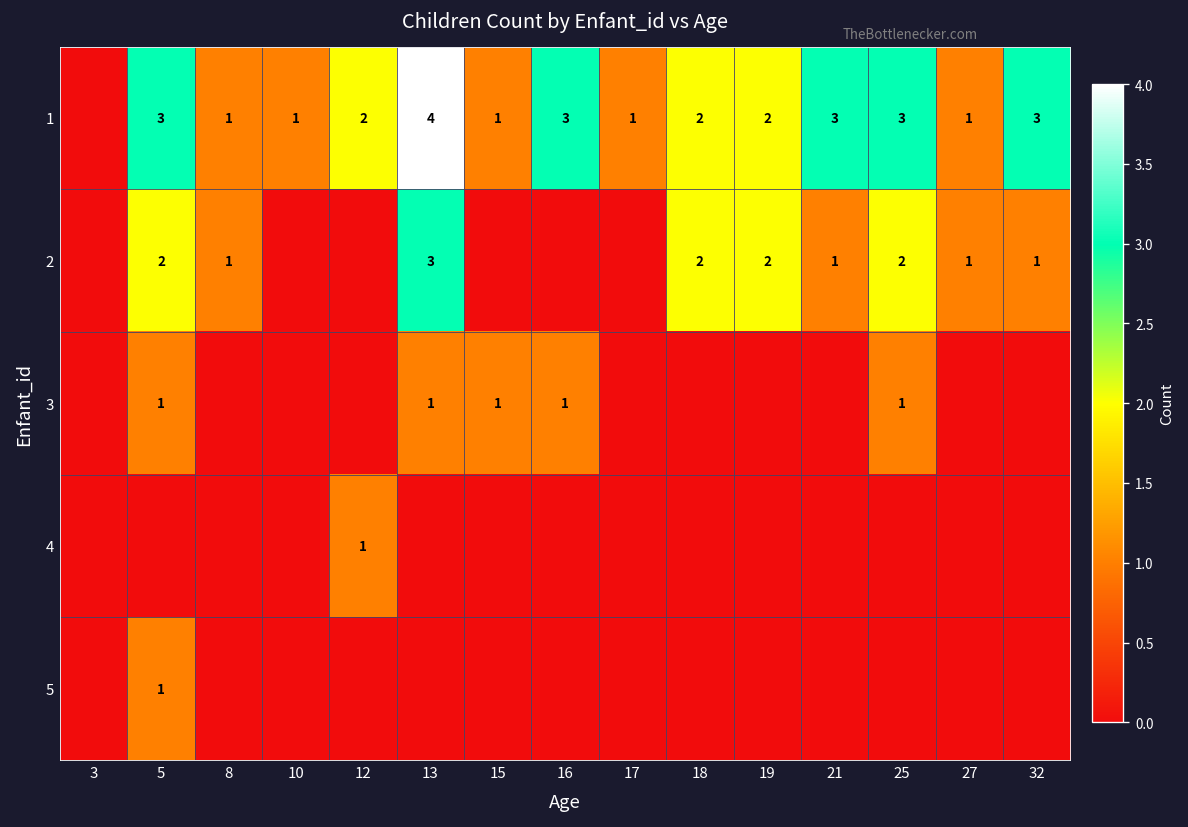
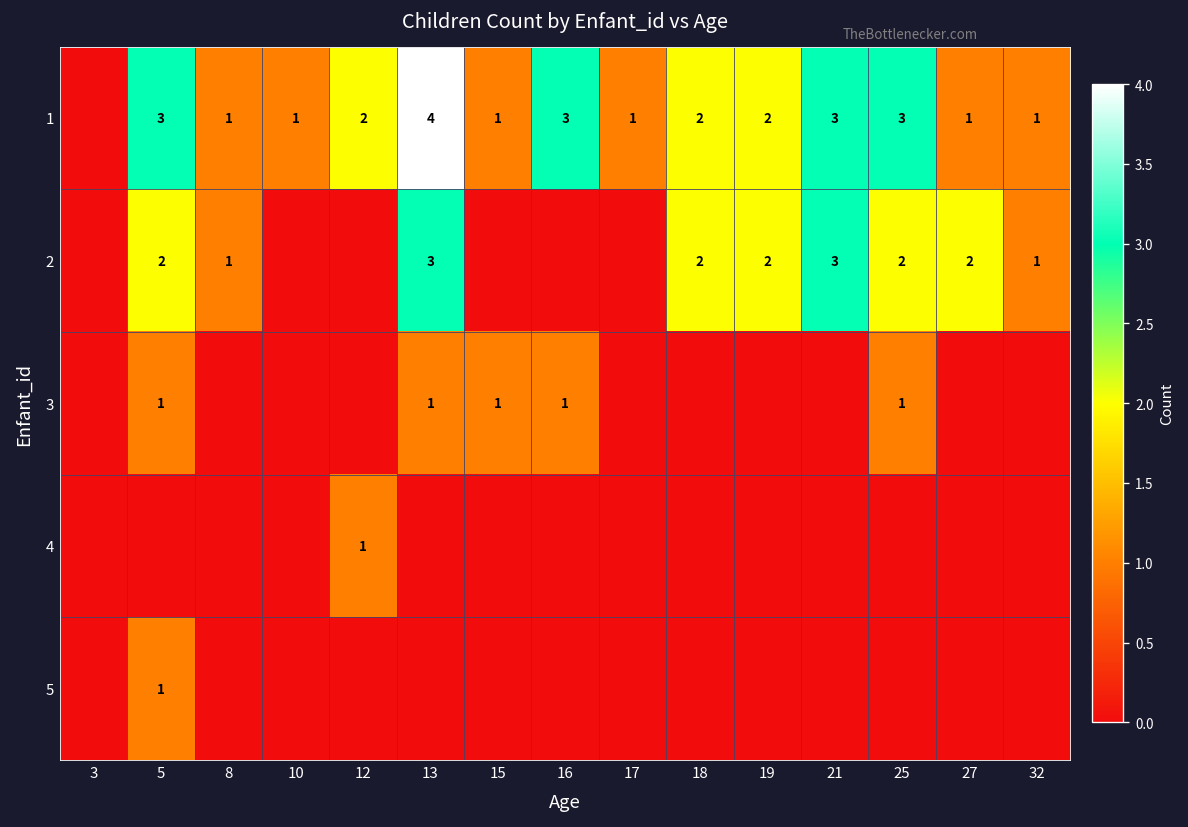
  {
    "1": {
      "5": 3,
      "8": 1,
      "10": 1,
      "12": 2,
      "13": 4,
      "15": 1,
      "16": 3,
      "17": 1,
      "18": 2,
      "19": 2,
      "21": 3,
      "25": 3,
      "27": 1,
-     "32": 3
+     "32": 1
    },
    "2": {
      "5": 2,
      "8": 1,
      "13": 3,
      "18": 2,
      "19": 2,
-     "21": 1,
+     "21": 3,
      "25": 2,
-     "27": 1,
+     "27": 2,
      "32": 1
    },
    "3": {
      "5": 1,
      "13": 1,
      "15": 1,
      "16": 1,
      "25": 1
    },
    "4": {
      "12": 1
    },
    "5": {
      "5": 1
    }
  }
